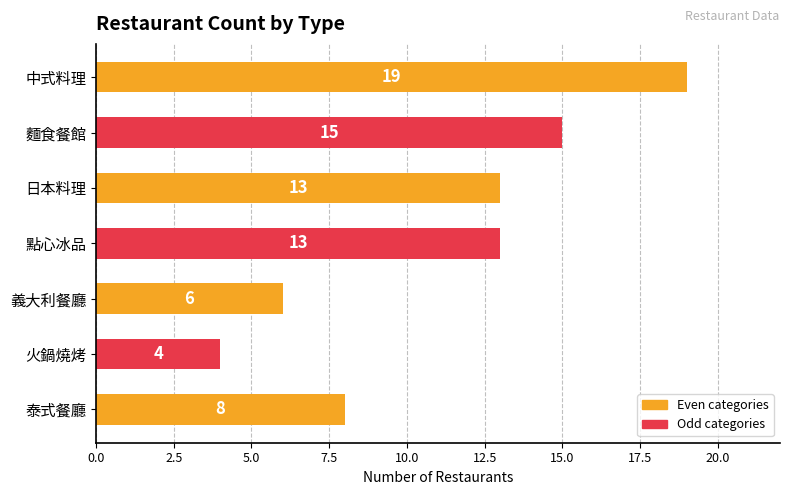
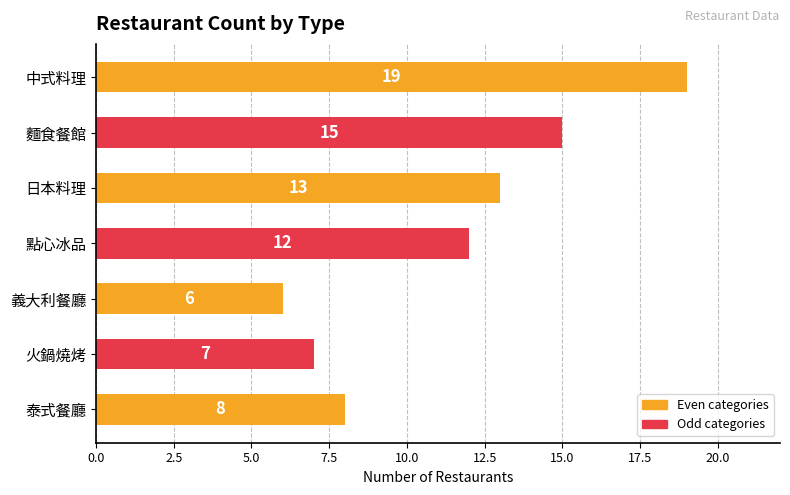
  {
    "中式料理": 19,
    "麵食餐館": 15,
    "日本料理": 13,
-   "點心冰品": 13,
+   "點心冰品": 12,
    "義大利餐廳": 6,
-   "火鍋燒烤": 4,
+   "火鍋燒烤": 7,
    "泰式餐廳": 8
  }
